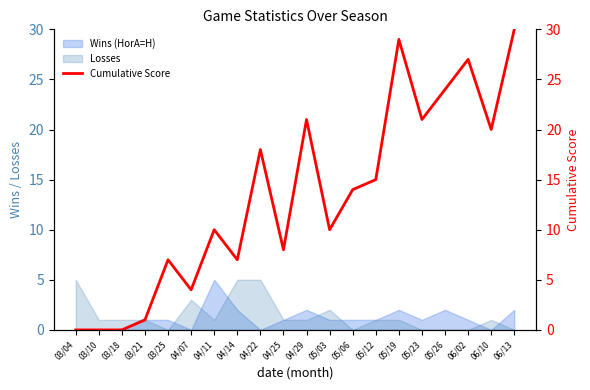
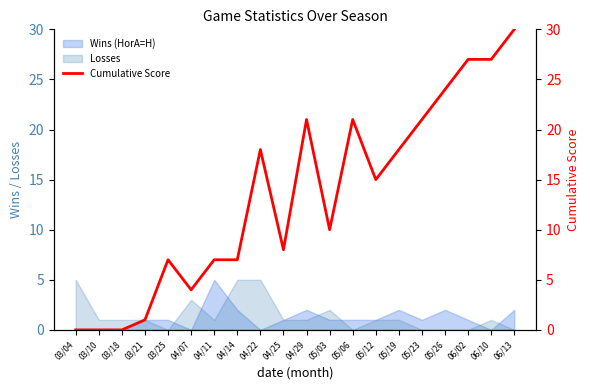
  {
    "Cumulative Score": {
      "03/04": 0,
      "03/10": 0,
      "03/18": 0,
      "03/21": 1,
      "03/25": 7,
      "04/07": 4,
-     "04/11": 10,
+     "04/11": 7,
      "04/14": 7,
      "04/22": 18,
      "04/25": 8,
      "04/29": 21,
      "05/03": 10,
-     "05/06": 14,
+     "05/06": 21,
      "05/12": 15,
-     "05/19": 29,
+     "05/19": 18,
      "05/23": 21,
      "05/26": 24,
      "06/02": 27,
-     "06/10": 20,
+     "06/10": 27,
      "06/13": 30
    }
  }
